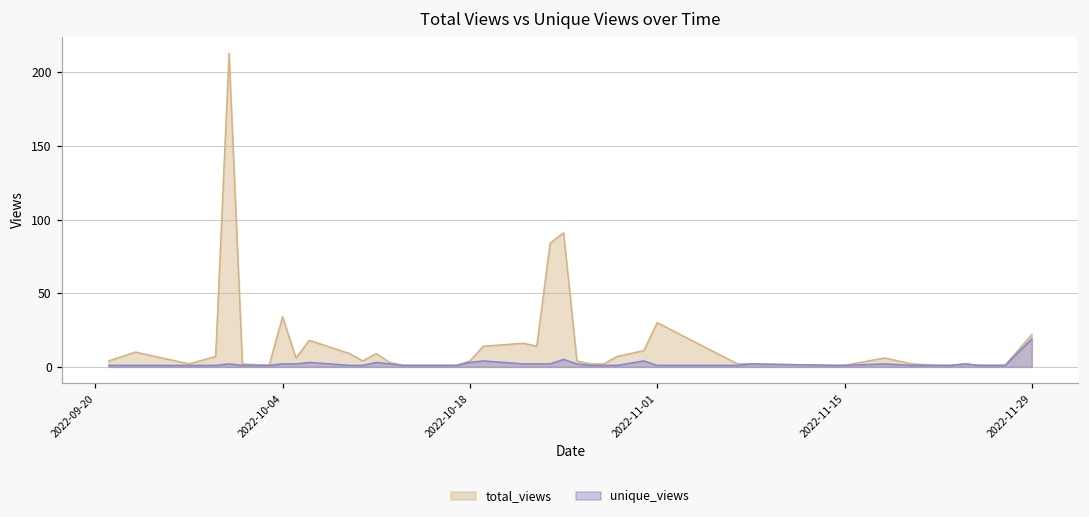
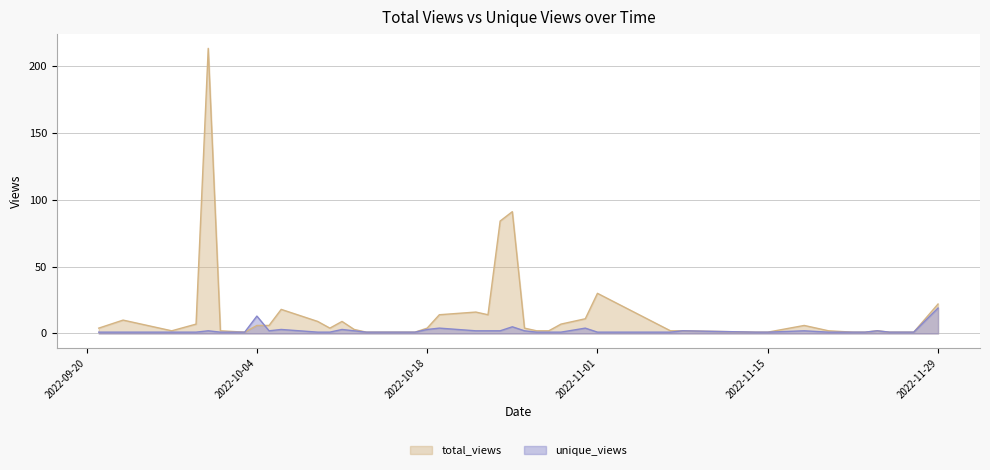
  {
    "total_views": {
-     "2022-10-04": 34,
+     "2022-10-04": 6,
      "2022-11-01": 30,
      "2022-11-29": 22
    },
    "unique_views": {
-     "2022-10-04": 2,
+     "2022-10-04": 13,
      "2022-11-01": 1,
      "2022-11-29": 19
    }
  }
